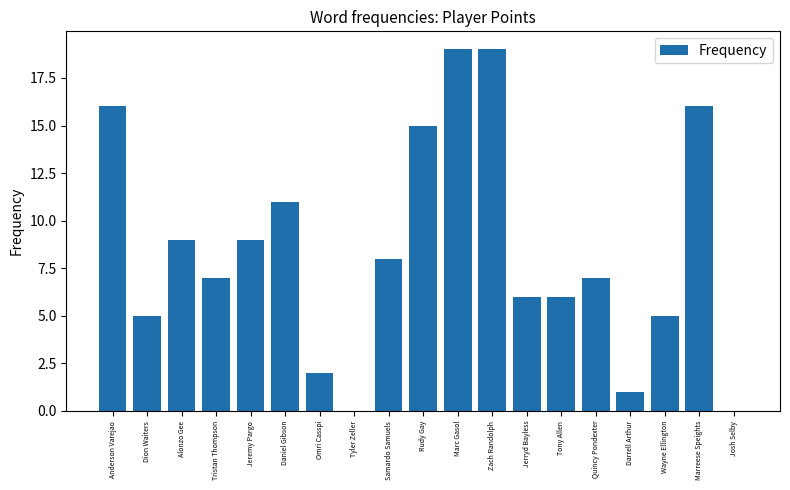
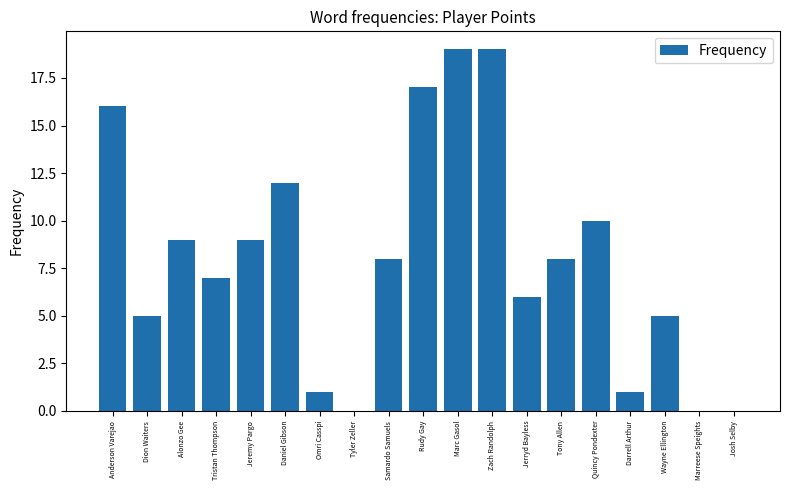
  {
    "Anderson Varejao": 16,
    "Dion Waiters": 5,
    "Alonzo Gee": 9,
    "Tristan Thompson": 7,
    "Jeremy Pargo": 9,
-   "Daniel Gibson": 11,
-   "Omri Casspi": 2,
+   "Daniel Gibson": 12,
+   "Omri Casspi": 1,
    "Tyler Zeller": 0,
    "Samardo Samuels": 8,
-   "Rudy Gay": 15,
+   "Rudy Gay": 17,
    "Marc Gasol": 19,
    "Zach Randolph": 19,
    "Jerryd Bayless": 6,
-   "Tony Allen": 6,
-   "Quincy Pondexter": 7,
+   "Tony Allen": 8,
+   "Quincy Pondexter": 10,
    "Darrell Arthur": 1,
    "Wayne Ellington": 5,
-   "Marreese Speights": 16,
+   "Marreese Speights": 0,
    "Josh Selby": 0
  }
